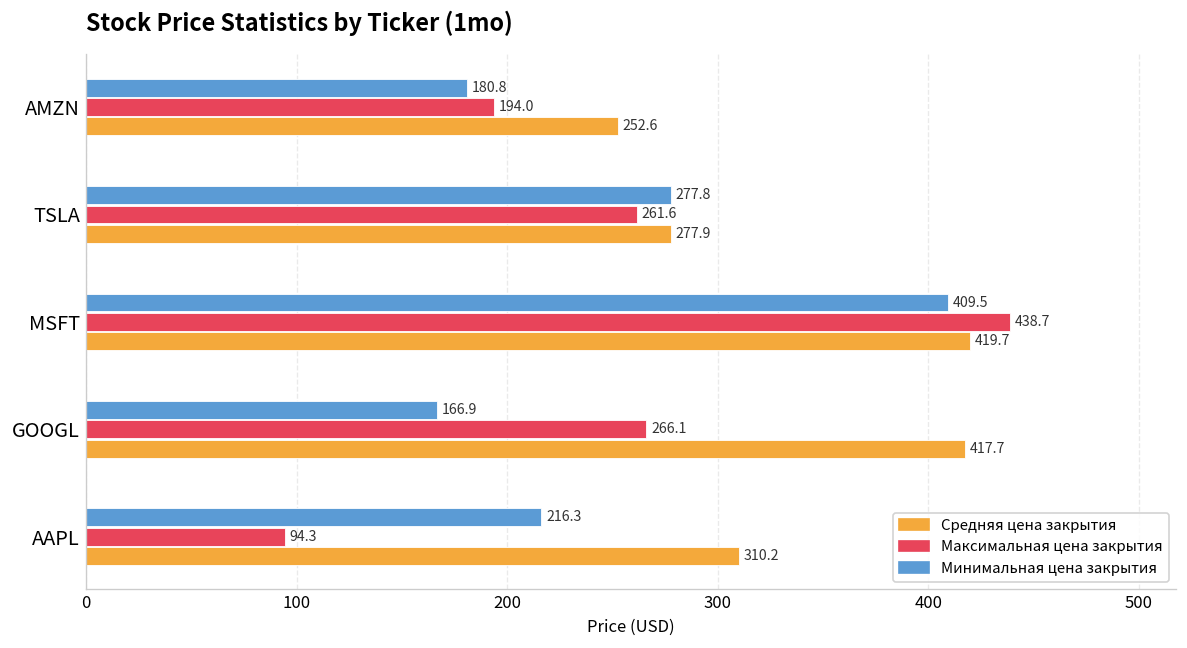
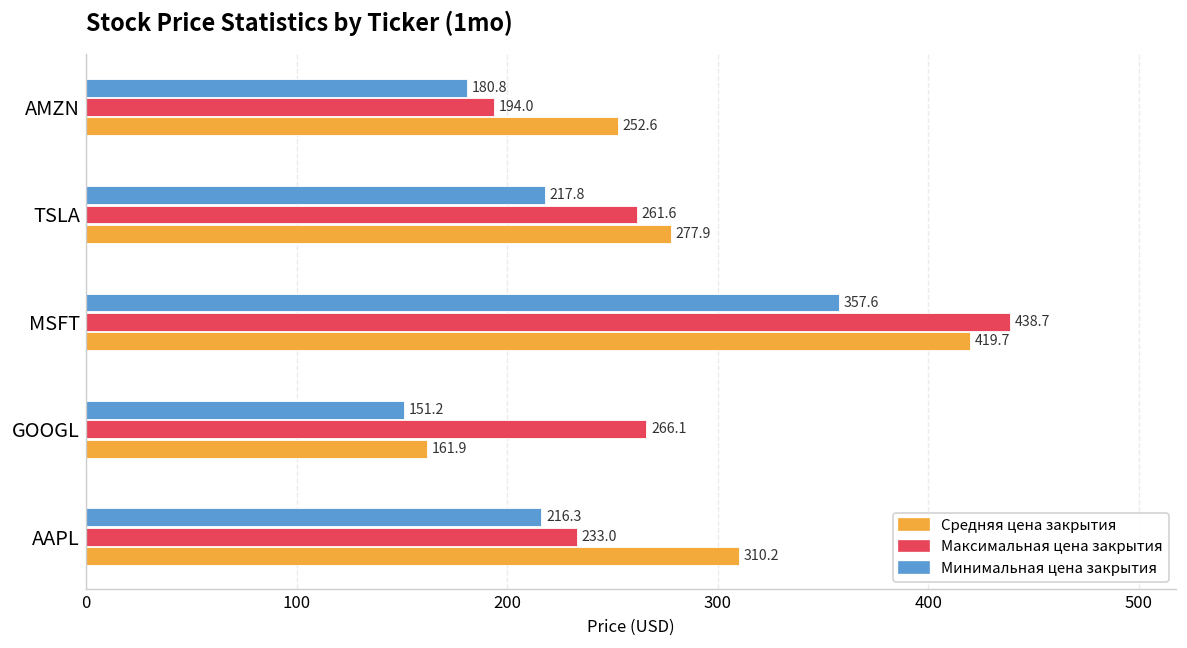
  {
    "Средняя цена закрытия": {
      "AMZN": 252.6,
      "TSLA": 277.9,
      "MSFT": 419.7,
-     "GOOGL": 417.7,
+     "GOOGL": 161.9,
      "AAPL": 310.2
    },
    "Максимальная цена закрытия": {
      "AMZN": 194.0,
      "TSLA": 261.6,
      "MSFT": 438.7,
      "GOOGL": 266.1,
-     "AAPL": 94.3
+     "AAPL": 233.0
    },
    "Минимальная цена закрытия": {
      "AMZN": 180.8,
-     "TSLA": 277.8,
-     "MSFT": 409.5,
-     "GOOGL": 166.9,
+     "TSLA": 217.8,
+     "MSFT": 357.6,
+     "GOOGL": 151.2,
      "AAPL": 216.3
    }
  }
